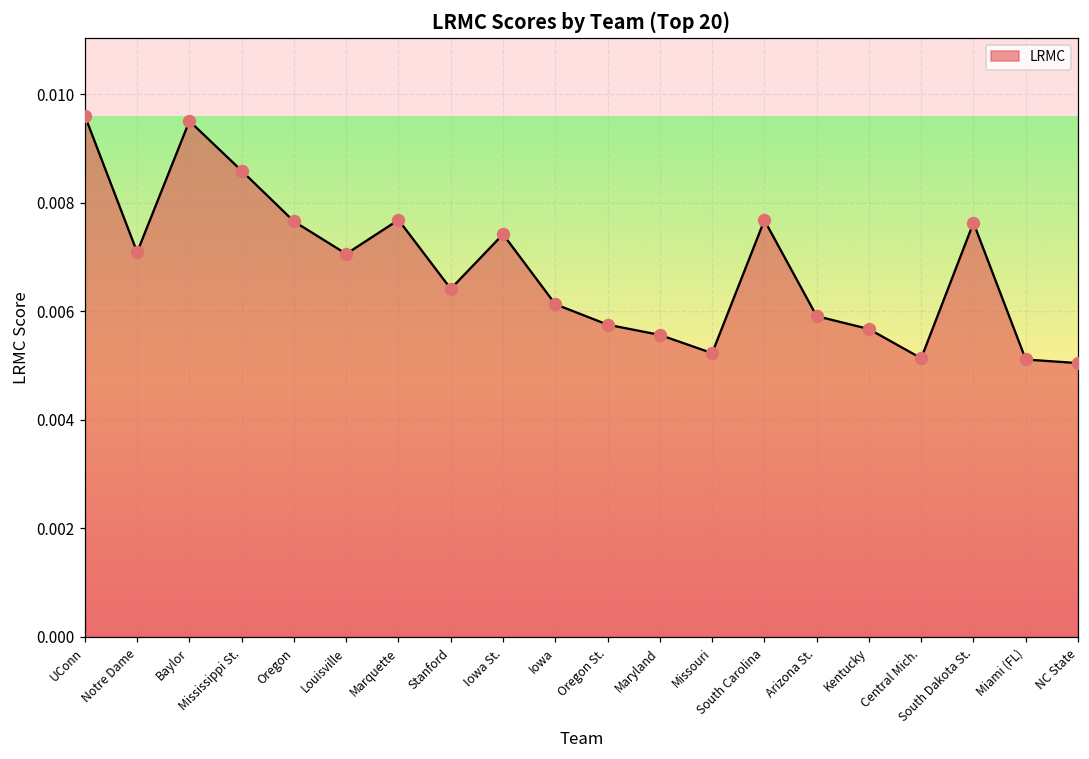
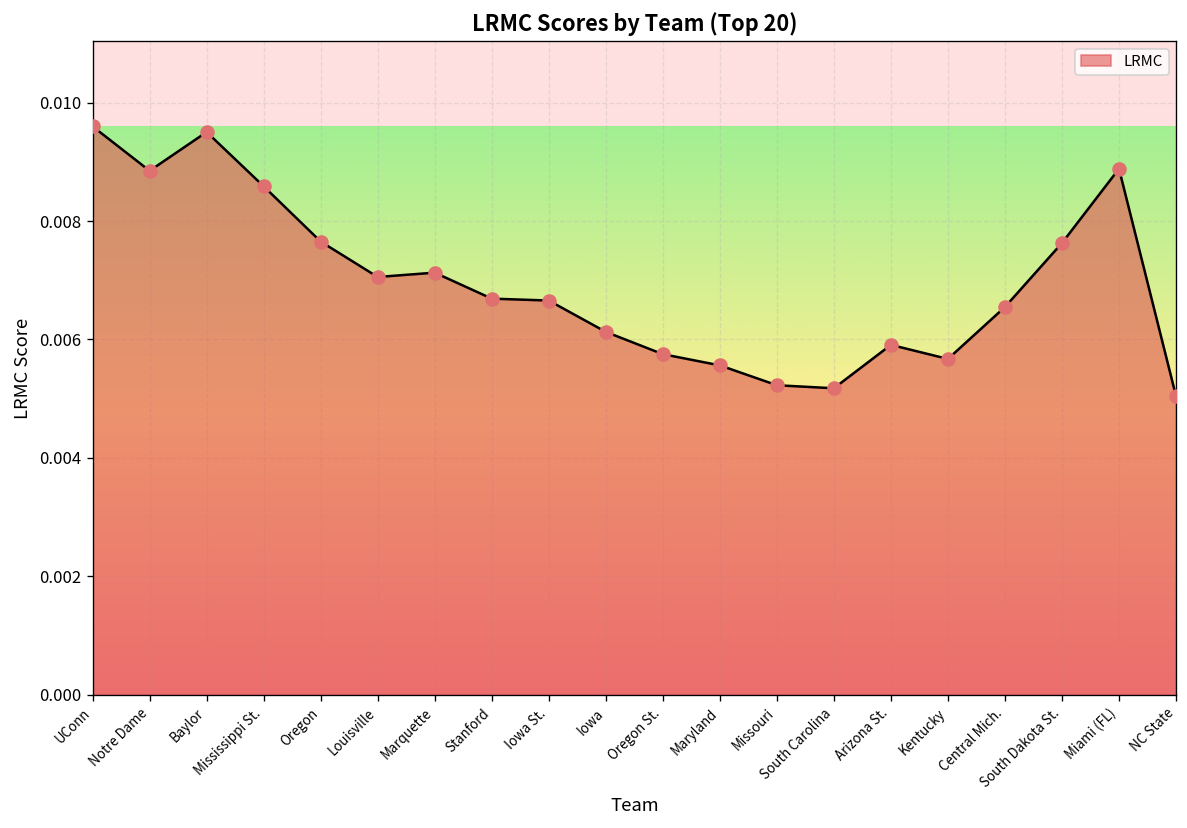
  {
    "UConn": 0.0096,
-   "Notre Dame": 0.0071,
+   "Notre Dame": 0.0088,
    "Baylor": 0.0095,
    "Mississippi St.": 0.0086,
    "Oregon": 0.0077,
    "Louisville": 0.0071,
-   "Marquette": 0.0077,
-   "Stanford": 0.0064,
-   "Iowa St.": 0.0074,
+   "Marquette": 0.0071,
+   "Stanford": 0.0067,
+   "Iowa St.": 0.0067,
    "Iowa": 0.0061,
    "Oregon St.": 0.0058,
    "Maryland": 0.0056,
    "Missouri": 0.0052,
-   "South Carolina": 0.0077,
+   "South Carolina": 0.0052,
    "Arizona St.": 0.0059,
    "Kentucky": 0.0057,
-   "Central Mich.": 0.0051,
+   "Central Mich.": 0.0065,
    "South Dakota St.": 0.0076,
-   "Miami (FL)": 0.0051,
+   "Miami (FL)": 0.0089,
    "NC State": 0.0050
  }
